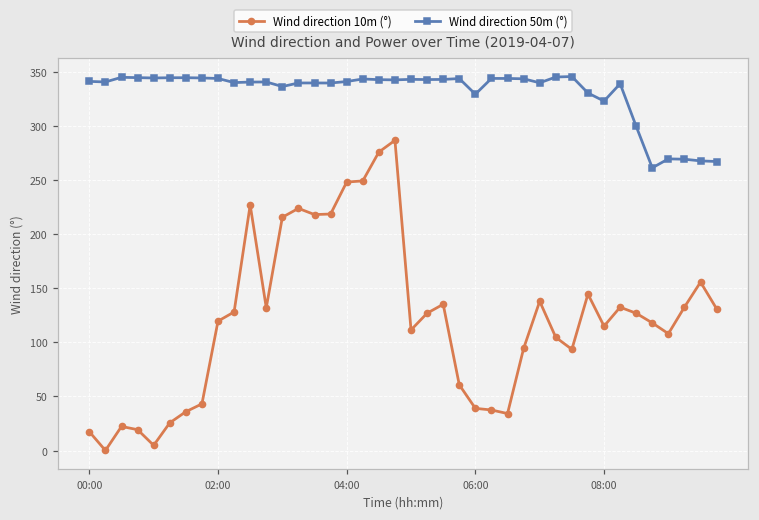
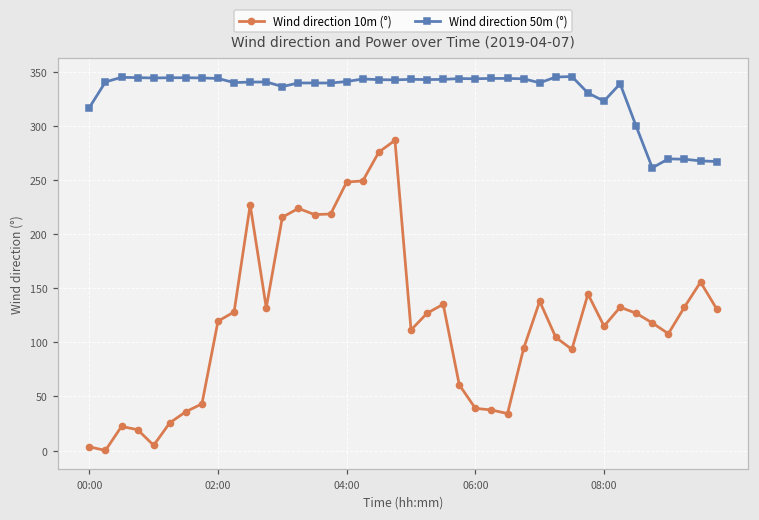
  {
    "Wind direction 10m (°)": {
-     "00:00": 20,
+     "00:00": 0,
      "02:00": 120,
      "04:00": 250,
      "06:00": 40,
      "08:00": 110
    },
    "Wind direction 50m (°)": {
-     "00:00": 340,
+     "00:00": 320,
      "02:00": 340,
      "04:00": 340,
-     "06:00": 330,
+     "06:00": 340,
      "08:00": 320
    }
  }
